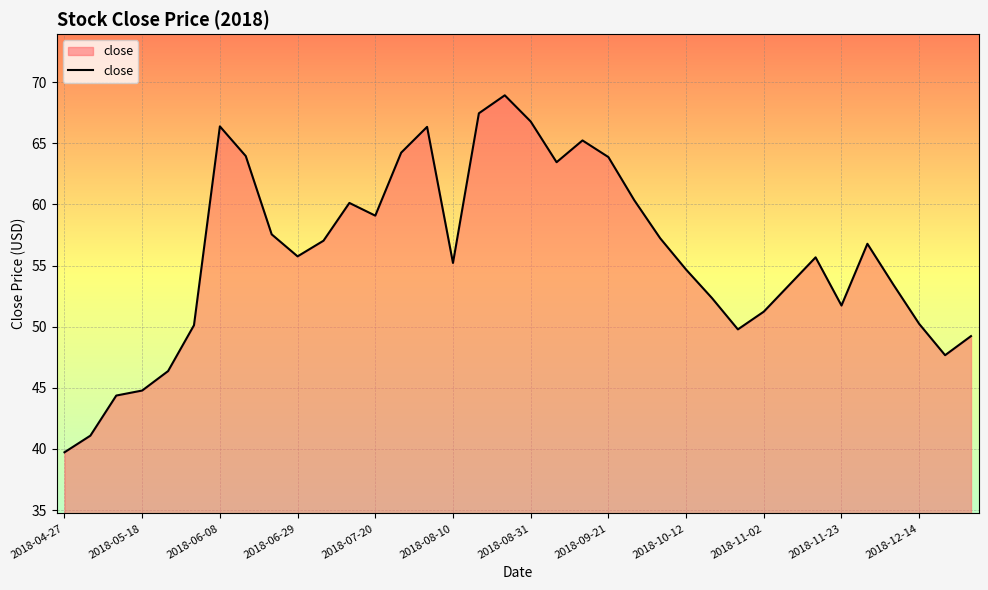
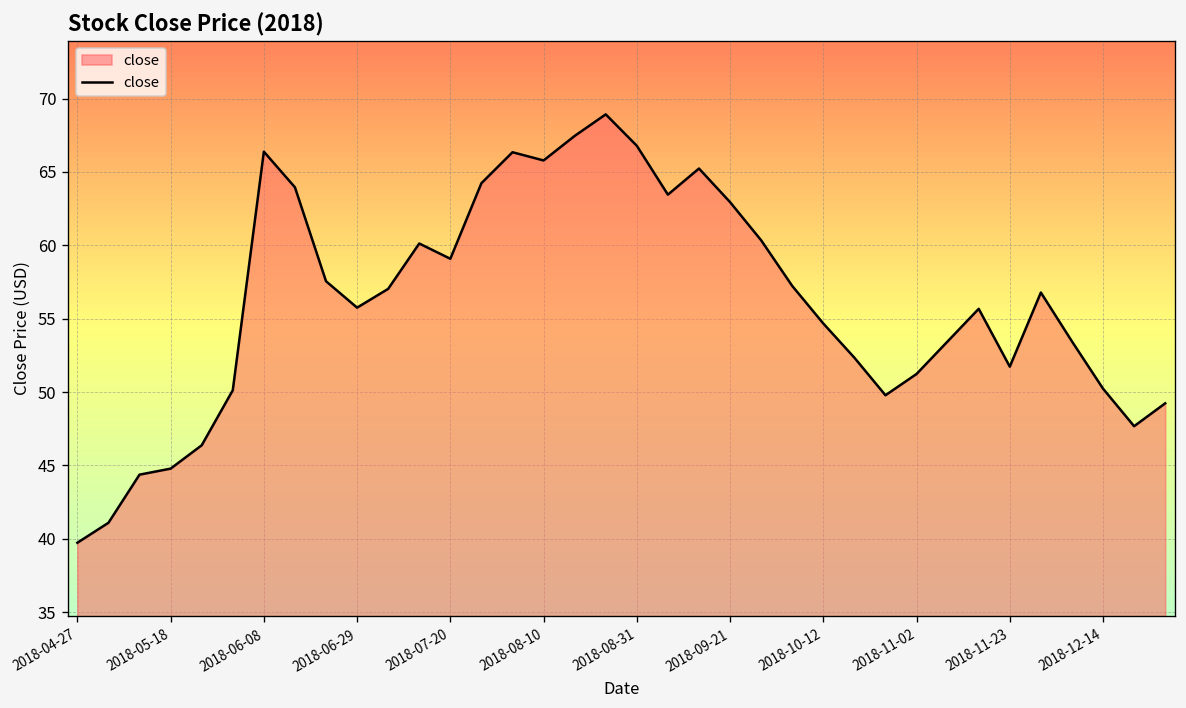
  {
    "2018-04-27": 39.7,
    "2018-05-18": 44.8,
    "2018-06-08": 66.4,
    "2018-06-29": 55.8,
    "2018-07-20": 59.1,
-   "2018-08-10": 55.2,
+   "2018-08-10": 65.8,
    "2018-08-31": 66.8,
-   "2018-09-21": 63.9,
+   "2018-09-21": 62.9,
    "2018-10-12": 54.7,
    "2018-11-02": 51.2,
    "2018-11-23": 51.7,
    "2018-12-14": 50.2
  }
